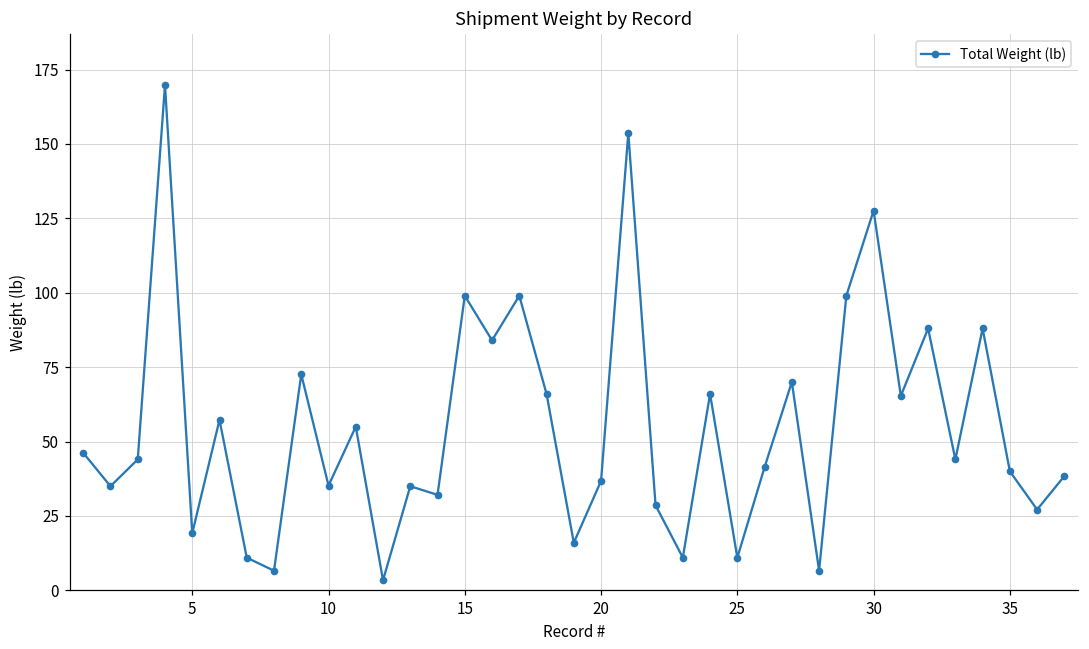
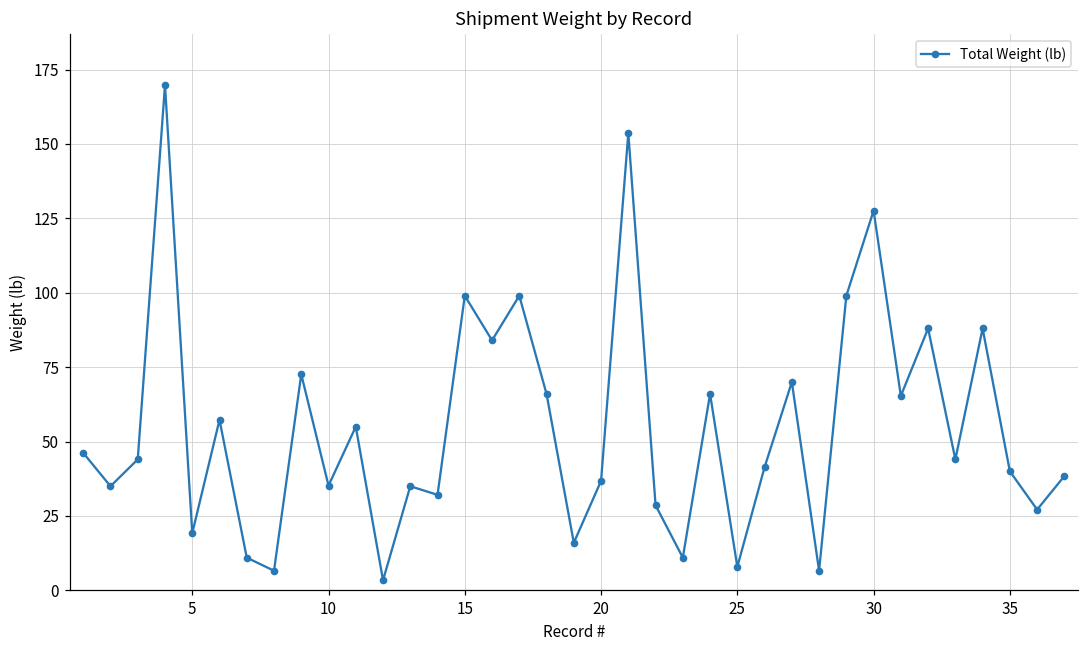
  {
    "5": 19,
    "10": 35,
    "15": 99,
    "20": 37,
-   "25": 11,
+   "25": 8,
    "30": 128,
    "35": 40
  }
